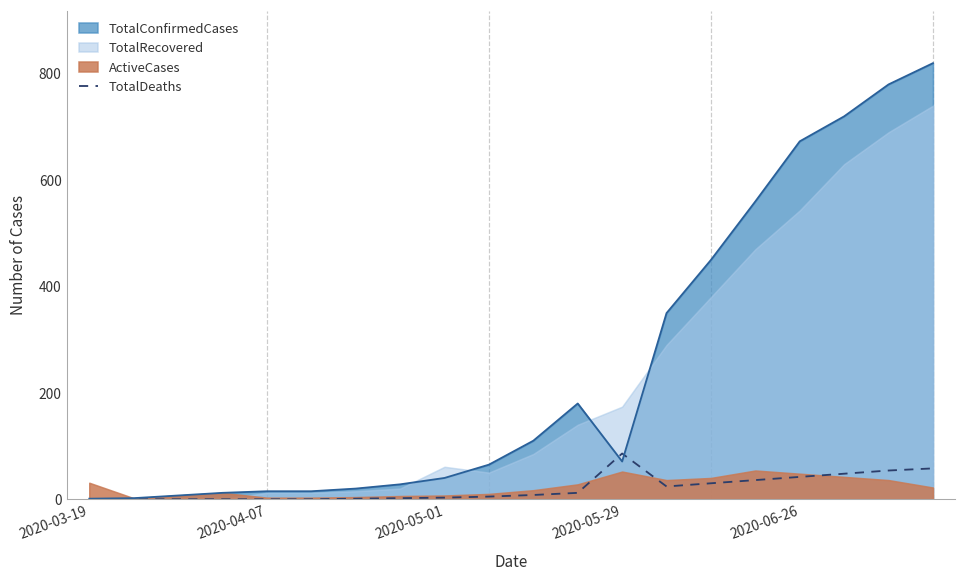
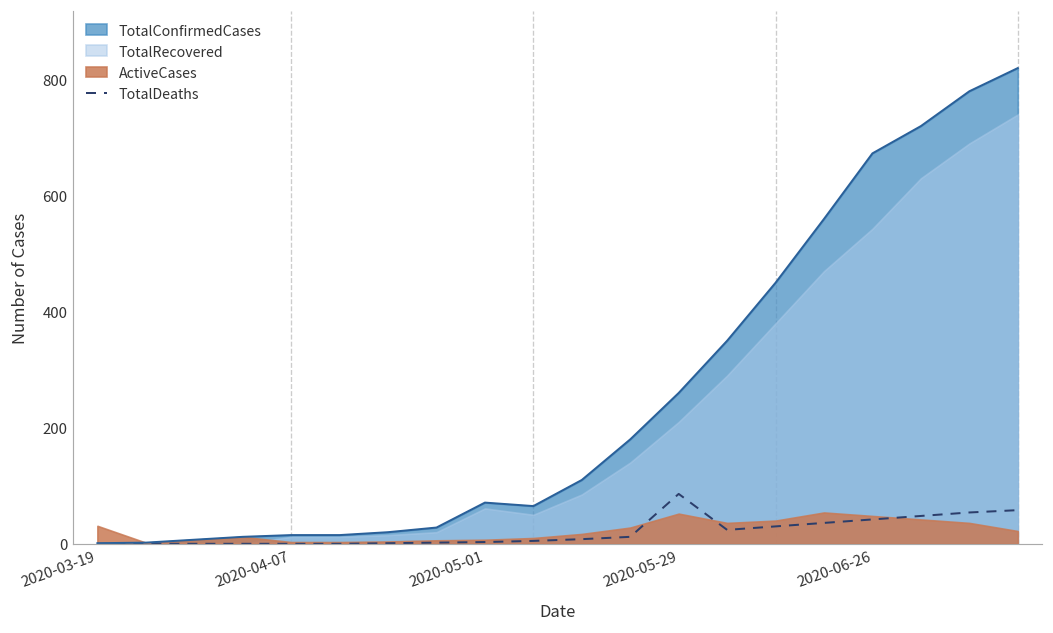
  {
    "TotalConfirmedCases": {
-     "2020-05-01": 40,
-     "2020-05-29": 70,
+     "2020-05-01": 70,
+     "2020-05-29": 260,
      "2020-06-26": 670
    },
    "TotalDeaths": {
      "2020-05-29": 90,
      "2020-06-26": 40
    },
    "TotalRecovered": {
      "2020-05-01": 60,
-     "2020-05-29": 170,
+     "2020-05-29": 210,
      "2020-06-26": 540
    },
    "ActiveCases": {
      "2020-03-19": 30,
      "2020-05-29": 50,
      "2020-06-26": 50
    }
  }
